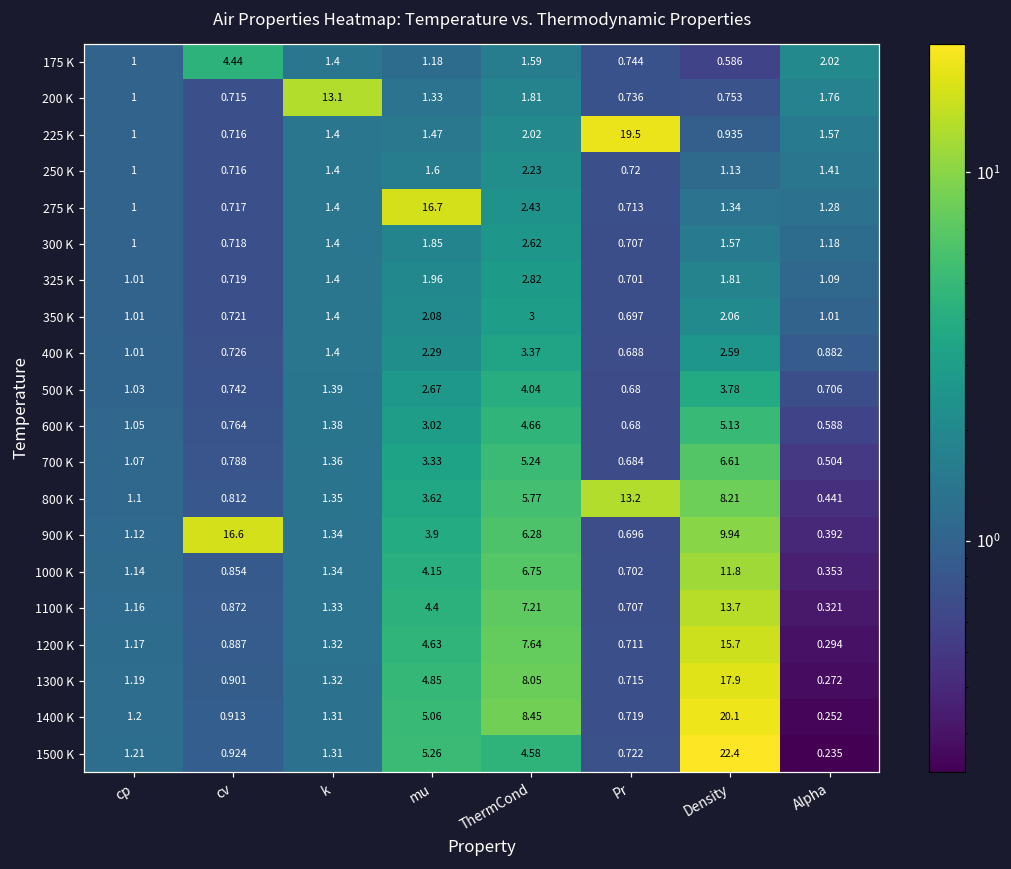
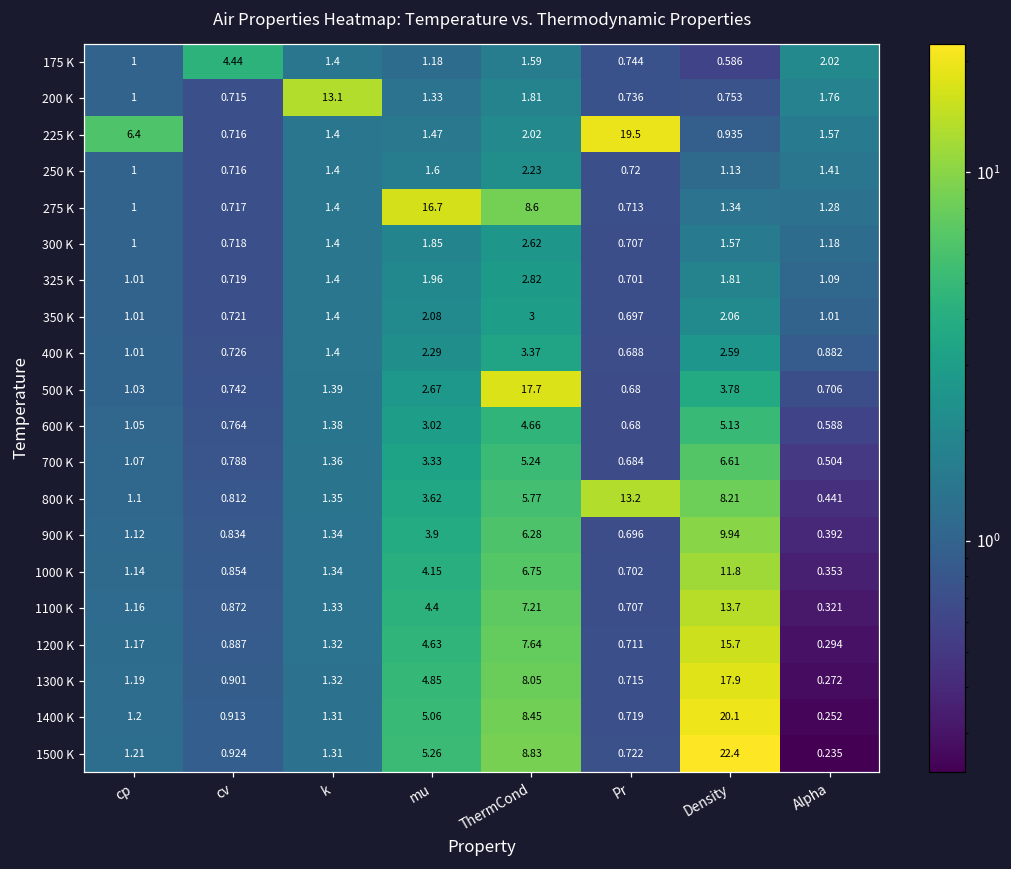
  {
    "175 K": {
      "cp": 1,
      "cv": 4.44,
      "k": 1.4,
      "mu": 1.18,
      "ThermCond": 1.59,
      "Pr": 0.744,
      "Density": 0.586,
      "Alpha": 2.02
    },
    "200 K": {
      "cp": 1,
      "cv": 0.715,
      "k": 13.1,
      "mu": 1.33,
      "ThermCond": 1.81,
      "Pr": 0.736,
      "Density": 0.753,
      "Alpha": 1.76
    },
    "225 K": {
-     "cp": 1,
+     "cp": 6.4,
      "cv": 0.716,
      "k": 1.4,
      "mu": 1.47,
      "ThermCond": 2.02,
      "Pr": 19.5,
      "Density": 0.935,
      "Alpha": 1.57
    },
    "250 K": {
      "cp": 1,
      "cv": 0.716,
      "k": 1.4,
      "mu": 1.6,
      "ThermCond": 2.23,
      "Pr": 0.72,
      "Density": 1.13,
      "Alpha": 1.41
    },
    "275 K": {
      "cp": 1,
      "cv": 0.717,
      "k": 1.4,
      "mu": 16.7,
-     "ThermCond": 2.43,
+     "ThermCond": 8.6,
      "Pr": 0.713,
      "Density": 1.34,
      "Alpha": 1.28
    },
    "300 K": {
      "cp": 1,
      "cv": 0.718,
      "k": 1.4,
      "mu": 1.85,
      "ThermCond": 2.62,
      "Pr": 0.707,
      "Density": 1.57,
      "Alpha": 1.18
    },
    "325 K": {
      "cp": 1.01,
      "cv": 0.719,
      "k": 1.4,
      "mu": 1.96,
      "ThermCond": 2.82,
      "Pr": 0.701,
      "Density": 1.81,
      "Alpha": 1.09
    },
    "350 K": {
      "cp": 1.01,
      "cv": 0.721,
      "k": 1.4,
      "mu": 2.08,
      "ThermCond": 3,
      "Pr": 0.697,
      "Density": 2.06,
      "Alpha": 1.01
    },
    "400 K": {
      "cp": 1.01,
      "cv": 0.726,
      "k": 1.4,
      "mu": 2.29,
      "ThermCond": 3.37,
      "Pr": 0.688,
      "Density": 2.59,
      "Alpha": 0.882
    },
    "500 K": {
      "cp": 1.03,
      "cv": 0.742,
      "k": 1.39,
      "mu": 2.67,
-     "ThermCond": 4.04,
+     "ThermCond": 17.7,
      "Pr": 0.68,
      "Density": 3.78,
      "Alpha": 0.706
    },
    "600 K": {
      "cp": 1.05,
      "cv": 0.764,
      "k": 1.38,
      "mu": 3.02,
      "ThermCond": 4.66,
      "Pr": 0.68,
      "Density": 5.13,
      "Alpha": 0.588
    },
    "700 K": {
      "cp": 1.07,
      "cv": 0.788,
      "k": 1.36,
      "mu": 3.33,
      "ThermCond": 5.24,
      "Pr": 0.684,
      "Density": 6.61,
      "Alpha": 0.504
    },
    "800 K": {
      "cp": 1.1,
      "cv": 0.812,
      "k": 1.35,
      "mu": 3.62,
      "ThermCond": 5.77,
      "Pr": 13.2,
      "Density": 8.21,
      "Alpha": 0.441
    },
    "900 K": {
      "cp": 1.12,
-     "cv": 16.6,
+     "cv": 0.834,
      "k": 1.34,
      "mu": 3.9,
      "ThermCond": 6.28,
      "Pr": 0.696,
      "Density": 9.94,
      "Alpha": 0.392
    },
    "1000 K": {
      "cp": 1.14,
      "cv": 0.854,
      "k": 1.34,
      "mu": 4.15,
      "ThermCond": 6.75,
      "Pr": 0.702,
      "Density": 11.8,
      "Alpha": 0.353
    },
    "1100 K": {
      "cp": 1.16,
      "cv": 0.872,
      "k": 1.33,
      "mu": 4.4,
      "ThermCond": 7.21,
      "Pr": 0.707,
      "Density": 13.7,
      "Alpha": 0.321
    },
    "1200 K": {
      "cp": 1.17,
      "cv": 0.887,
      "k": 1.32,
      "mu": 4.63,
      "ThermCond": 7.64,
      "Pr": 0.711,
      "Density": 15.7,
      "Alpha": 0.294
    },
    "1300 K": {
      "cp": 1.19,
      "cv": 0.901,
      "k": 1.32,
      "mu": 4.85,
      "ThermCond": 8.05,
      "Pr": 0.715,
      "Density": 17.9,
      "Alpha": 0.272
    },
    "1400 K": {
      "cp": 1.2,
      "cv": 0.913,
      "k": 1.31,
      "mu": 5.06,
      "ThermCond": 8.45,
      "Pr": 0.719,
      "Density": 20.1,
      "Alpha": 0.252
    },
    "1500 K": {
      "cp": 1.21,
      "cv": 0.924,
      "k": 1.31,
      "mu": 5.26,
-     "ThermCond": 4.58,
+     "ThermCond": 8.83,
      "Pr": 0.722,
      "Density": 22.4,
      "Alpha": 0.235
    }
  }
